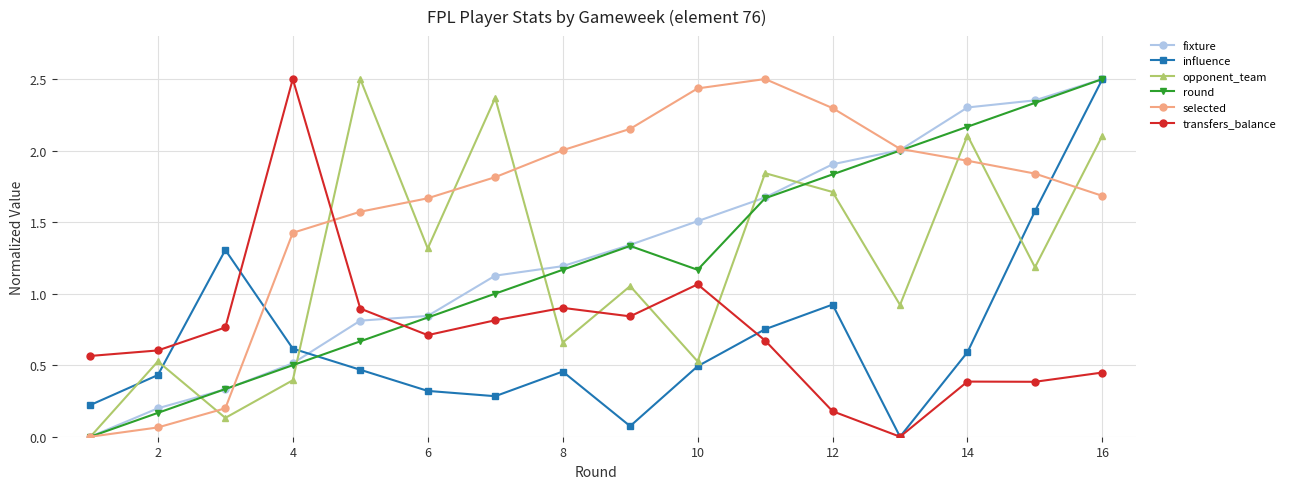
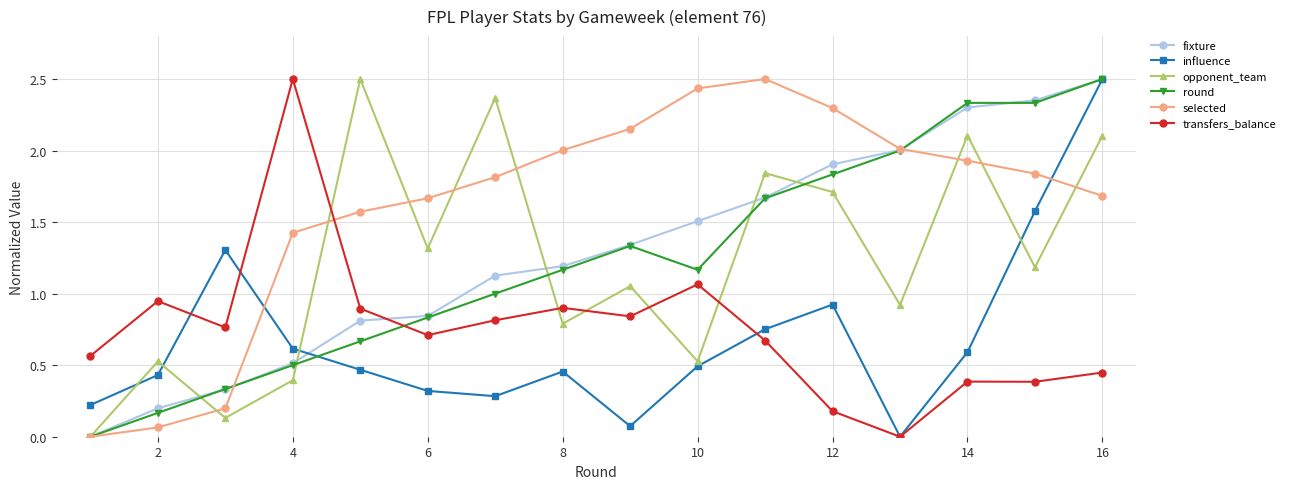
  {
    "fixture": {
      "2": 0.20,
      "8": 1.19,
      "10": 1.51,
      "12": 1.90,
      "14": 2.30
    },
    "influence": {
      "2": 0.43,
      "4": 0.62,
      "6": 0.32,
      "8": 0.46,
      "10": 0.49,
      "12": 0.92,
      "14": 0.59
    },
    "opponent_team": {
      "2": 0.53,
      "4": 0.39,
      "6": 1.32,
-     "8": 0.66,
+     "8": 0.79,
      "10": 0.53,
      "12": 1.71,
      "14": 2.11,
      "16": 2.11
    },
    "round": {
      "2": 0.17,
      "8": 1.17,
      "10": 1.17,
      "12": 1.83,
-     "14": 2.17
+     "14": 2.33
    },
    "selected": {
      "2": 0.06,
      "4": 1.43,
      "6": 1.67,
      "8": 2.00,
      "10": 2.43,
      "12": 2.30,
      "14": 1.93,
      "16": 1.68
    },
    "transfers_balance": {
-     "2": 0.60,
+     "2": 0.95,
      "4": 2.50,
      "6": 0.71,
      "8": 0.90,
      "10": 1.06,
      "12": 0.18,
      "14": 0.39,
      "16": 0.45
    }
  }
